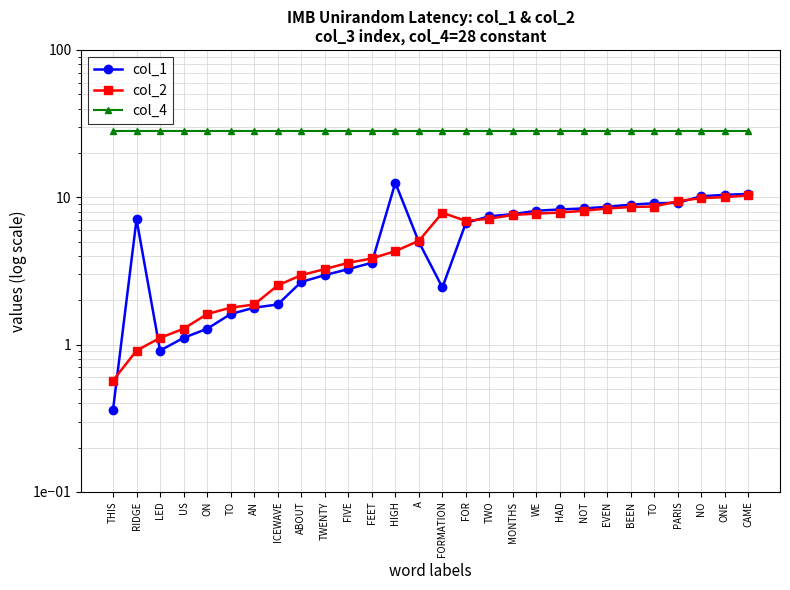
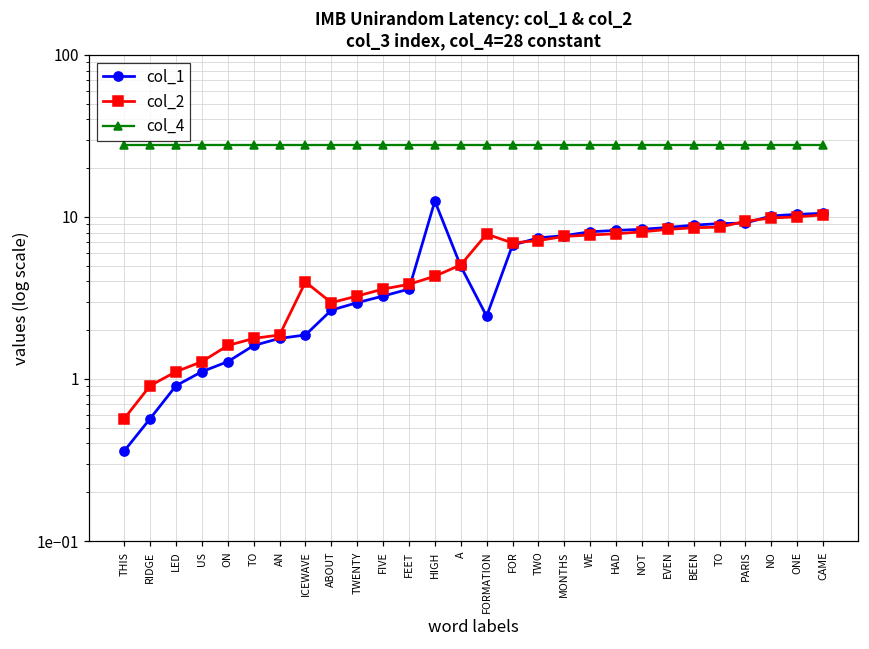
  {
    "col_1": {
      "THIS": 0.36,
-     "RIDGE": 7,
+     "RIDGE": 0.57,
      "LED": 0.9,
      "US": 1.1,
      "ON": 1.3,
      "AN": 1.8,
      "ICEWAVE": 1.9,
      "ABOUT": 2.7,
      "TWENTY": 3.0,
      "FIVE": 3.3,
      "FEET": 3.6,
      "HIGH": 13,
      "FORMATION": 2.4,
      "WE": 8,
      "HAD": 8
    },
    "col_2": {
      "THIS": 0.57,
      "RIDGE": 0.9,
      "LED": 1.1,
      "US": 1.3,
      "ON": 1.6,
      "AN": 1.9,
-     "ICEWAVE": 2.5,
+     "ICEWAVE": 4.0,
      "ABOUT": 3.0,
      "TWENTY": 3.3,
      "FIVE": 3.6,
      "FEET": 3.8,
      "HIGH": 4.3,
      "FORMATION": 8,
      "WE": 8,
      "HAD": 8
    },
    "col_4": {
      "THIS": 28,
      "RIDGE": 28,
      "LED": 28,
      "US": 28,
      "ON": 28,
      "AN": 28,
      "ICEWAVE": 28,
      "ABOUT": 28,
      "TWENTY": 28,
      "FIVE": 28,
      "FEET": 28,
      "HIGH": 28,
      "A": 28,
      "FORMATION": 28,
      "FOR": 28,
      "TWO": 28,
      "MONTHS": 28,
      "WE": 28,
      "HAD": 28,
      "NOT": 28,
      "EVEN": 28,
      "BEEN": 28,
      "PARIS": 28,
      "NO": 28,
      "ONE": 28,
      "CAME": 28
    }
  }
